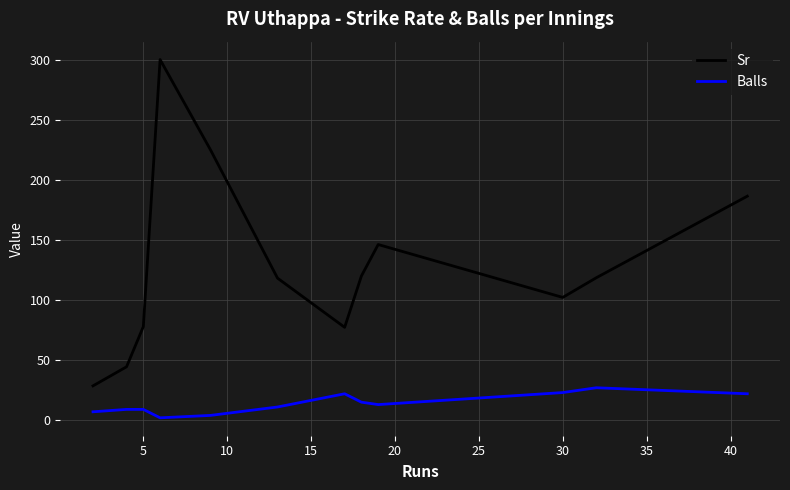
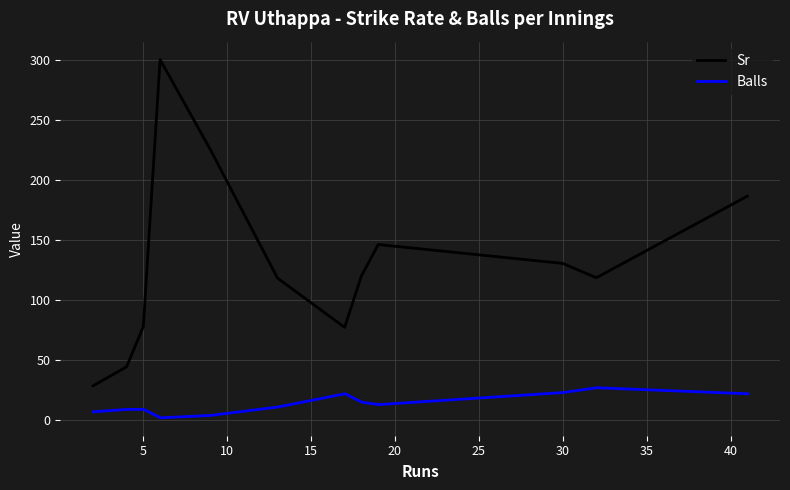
  {
    "Sr": {
      "5": 78,
-     "30": 102
+     "30": 130
    },
    "Balls": {
      "5": 9,
      "30": 23
    }
  }
